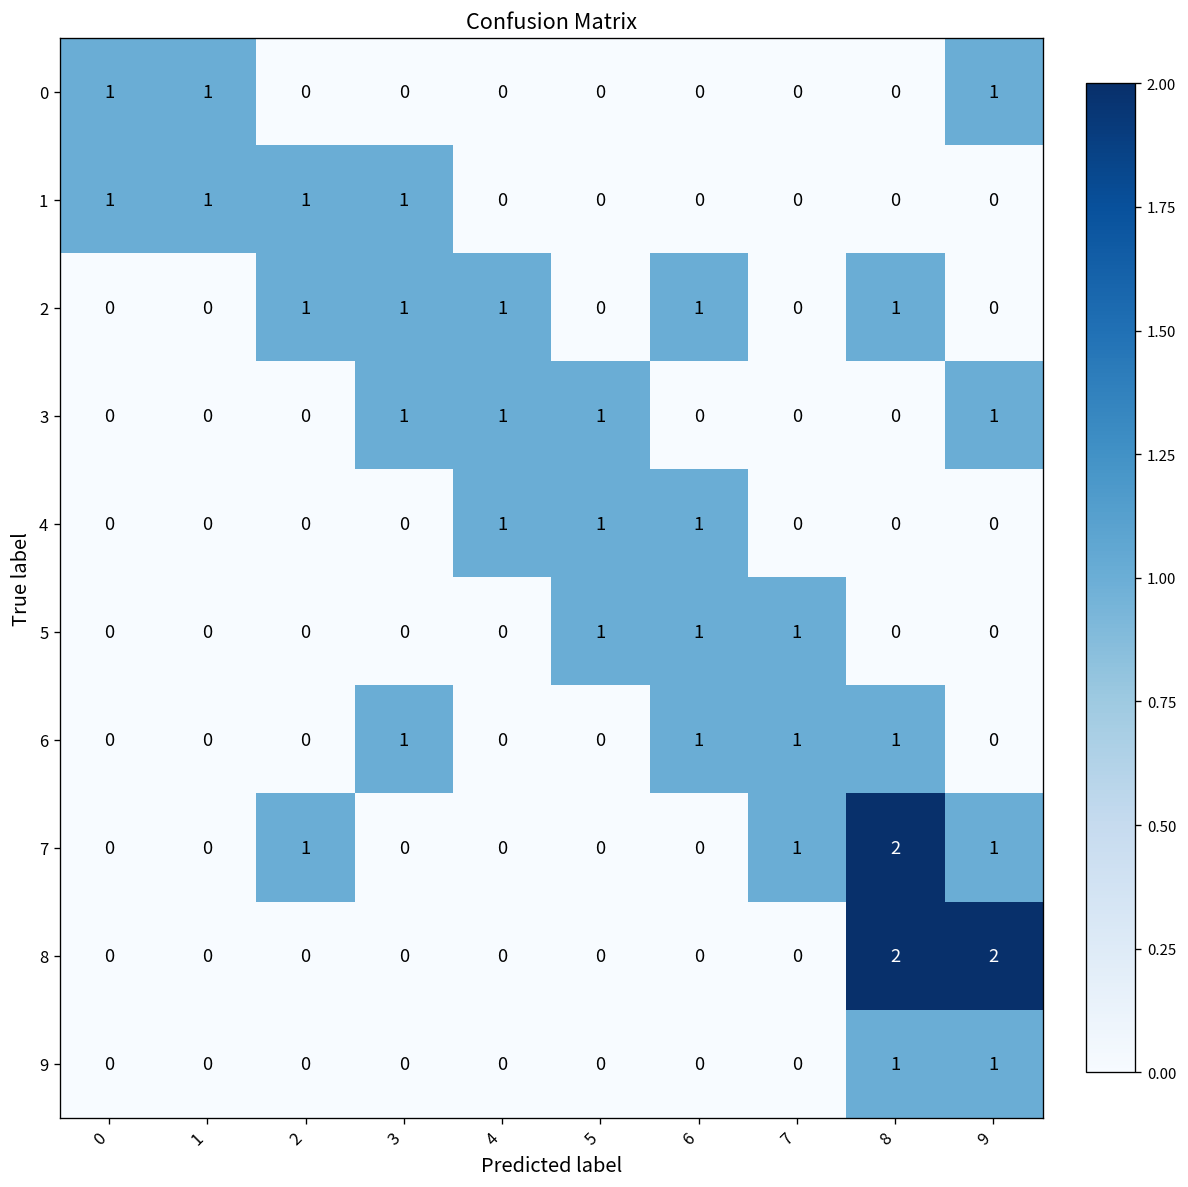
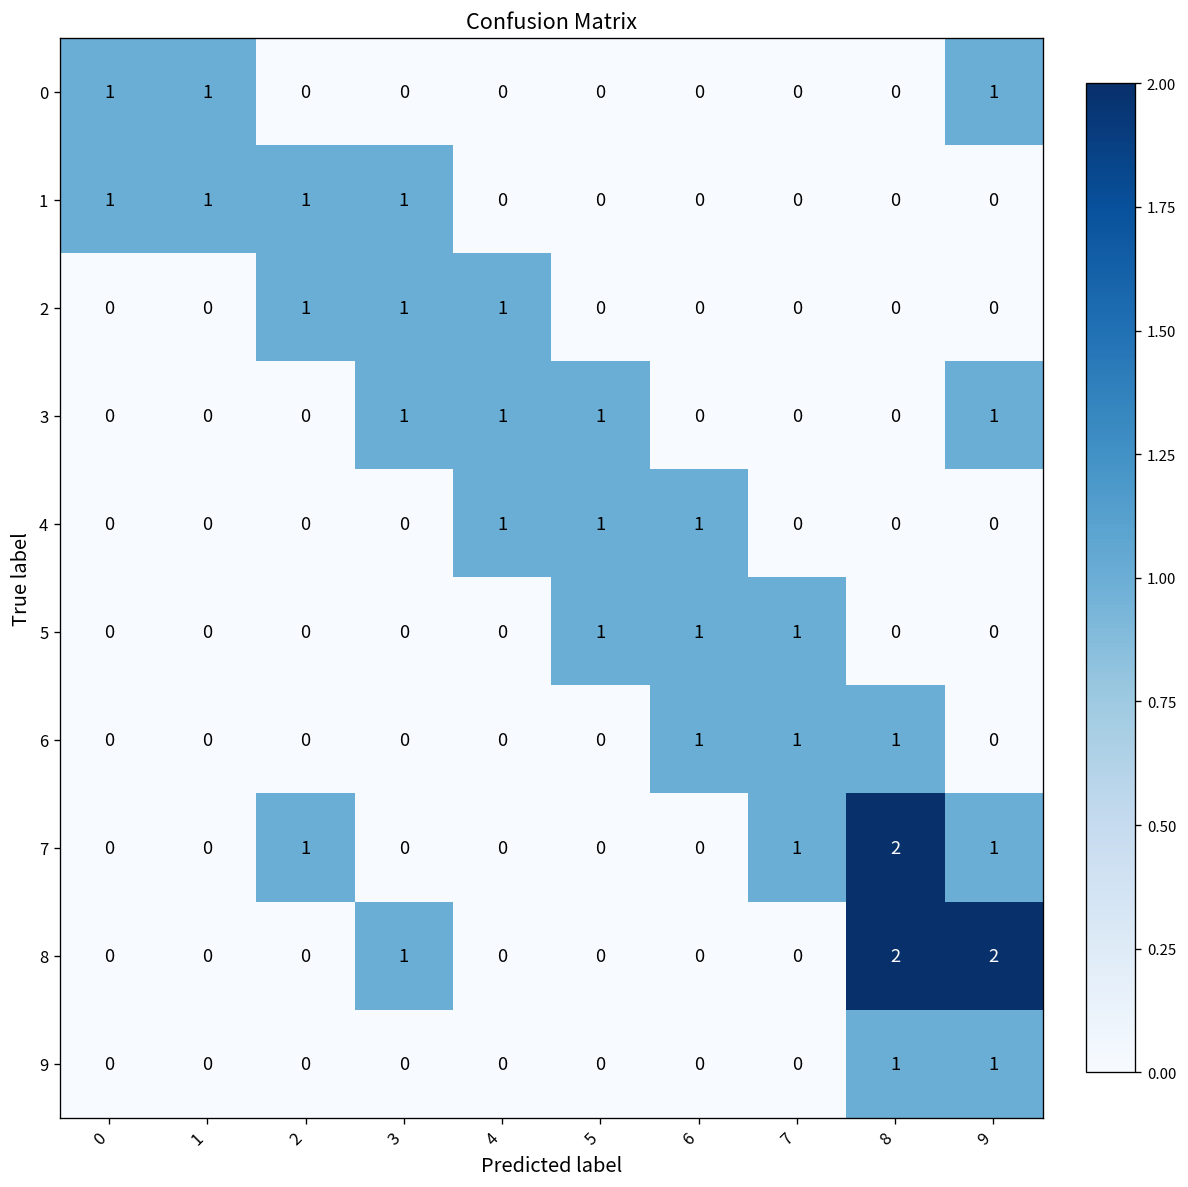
  {
    "0": {
      "0": 1,
      "1": 1,
      "2": 0,
      "3": 0,
      "4": 0,
      "5": 0,
      "6": 0,
      "7": 0,
      "8": 0,
      "9": 1
    },
    "1": {
      "0": 1,
      "1": 1,
      "2": 1,
      "3": 1,
      "4": 0,
      "5": 0,
      "6": 0,
      "7": 0,
      "8": 0,
      "9": 0
    },
    "2": {
      "0": 0,
      "1": 0,
      "2": 1,
      "3": 1,
      "4": 1,
      "5": 0,
-     "6": 1,
+     "6": 0,
      "7": 0,
-     "8": 1,
+     "8": 0,
      "9": 0
    },
    "3": {
      "0": 0,
      "1": 0,
      "2": 0,
      "3": 1,
      "4": 1,
      "5": 1,
      "6": 0,
      "7": 0,
      "8": 0,
      "9": 1
    },
    "4": {
      "0": 0,
      "1": 0,
      "2": 0,
      "3": 0,
      "4": 1,
      "5": 1,
      "6": 1,
      "7": 0,
      "8": 0,
      "9": 0
    },
    "5": {
      "0": 0,
      "1": 0,
      "2": 0,
      "3": 0,
      "4": 0,
      "5": 1,
      "6": 1,
      "7": 1,
      "8": 0,
      "9": 0
    },
    "6": {
      "0": 0,
      "1": 0,
      "2": 0,
-     "3": 1,
+     "3": 0,
      "4": 0,
      "5": 0,
      "6": 1,
      "7": 1,
      "8": 1,
      "9": 0
    },
    "7": {
      "0": 0,
      "1": 0,
      "2": 1,
      "3": 0,
      "4": 0,
      "5": 0,
      "6": 0,
      "7": 1,
      "8": 2,
      "9": 1
    },
    "8": {
      "0": 0,
      "1": 0,
      "2": 0,
-     "3": 0,
+     "3": 1,
      "4": 0,
      "5": 0,
      "6": 0,
      "7": 0,
      "8": 2,
      "9": 2
    },
    "9": {
      "0": 0,
      "1": 0,
      "2": 0,
      "3": 0,
      "4": 0,
      "5": 0,
      "6": 0,
      "7": 0,
      "8": 1,
      "9": 1
    }
  }
